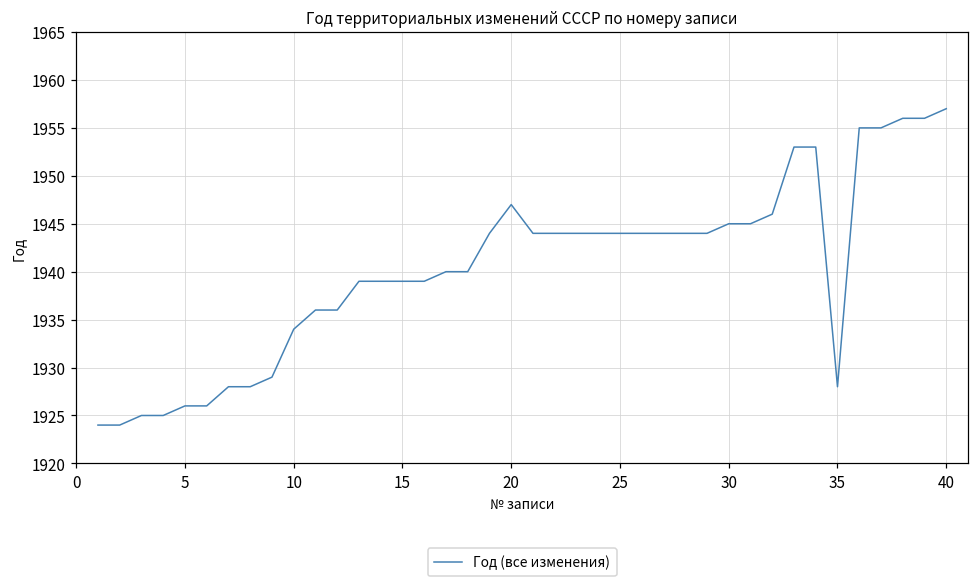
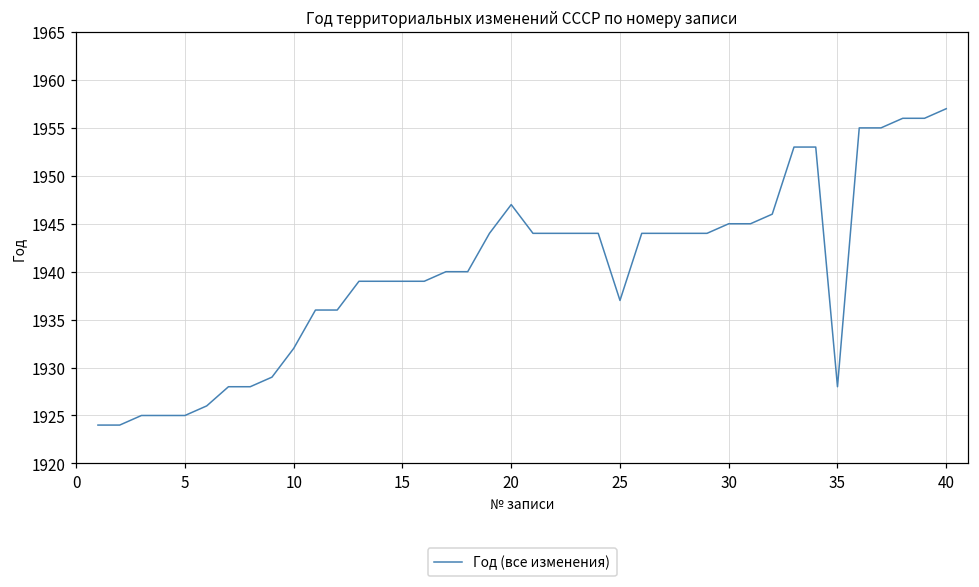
  {
-   "5": 1926,
-   "10": 1934,
+   "5": 1925,
+   "10": 1932,
    "15": 1939,
    "20": 1947,
-   "25": 1944,
+   "25": 1937,
    "30": 1945,
    "35": 1928,
    "40": 1957
  }
